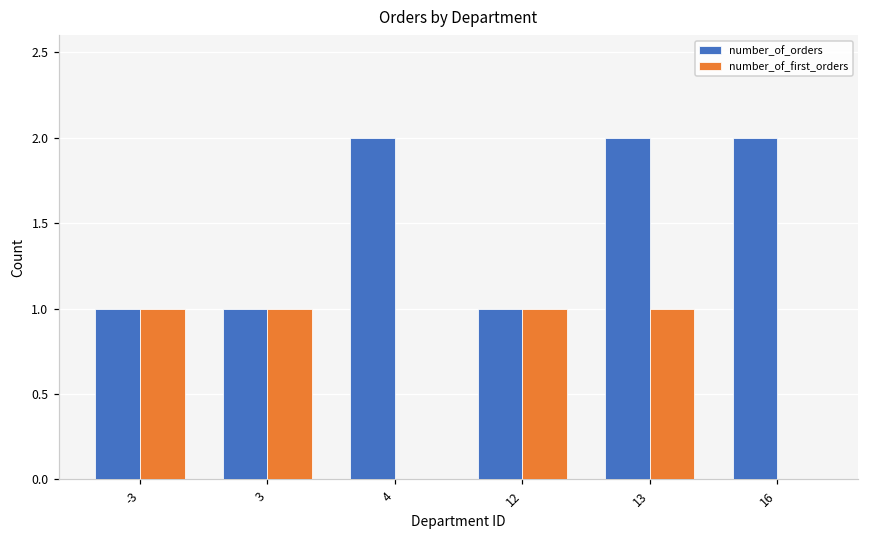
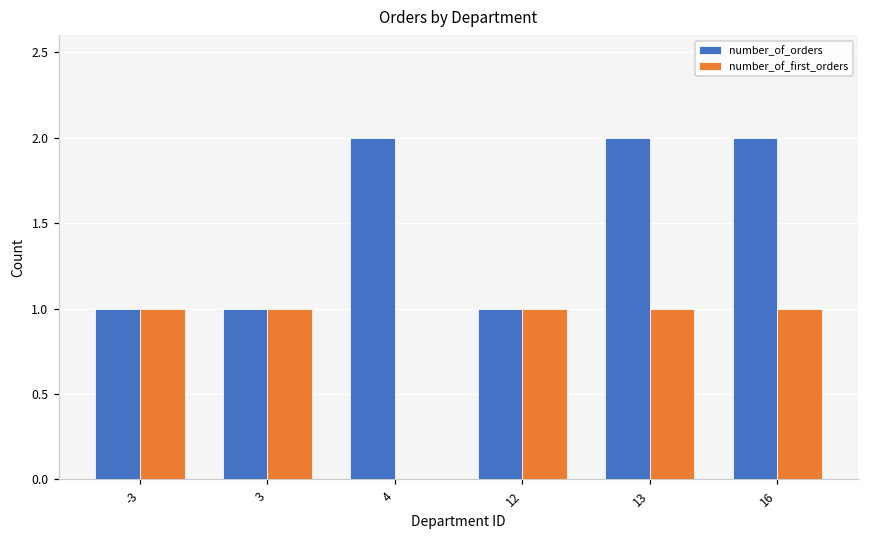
  {
    "number_of_orders": {
      "-3": 1,
      "3": 1,
      "4": 2,
      "12": 1,
      "13": 2,
      "16": 2
    },
    "number_of_first_orders": {
      "-3": 1,
      "3": 1,
      "4": 0,
      "12": 1,
      "13": 1,
-     "16": 0
+     "16": 1
    }
  }
